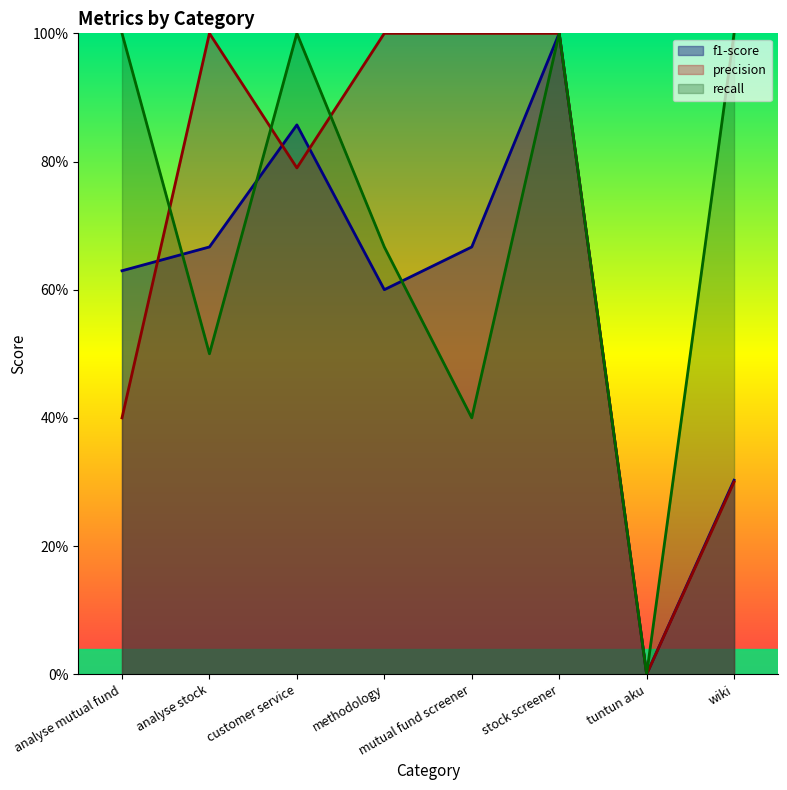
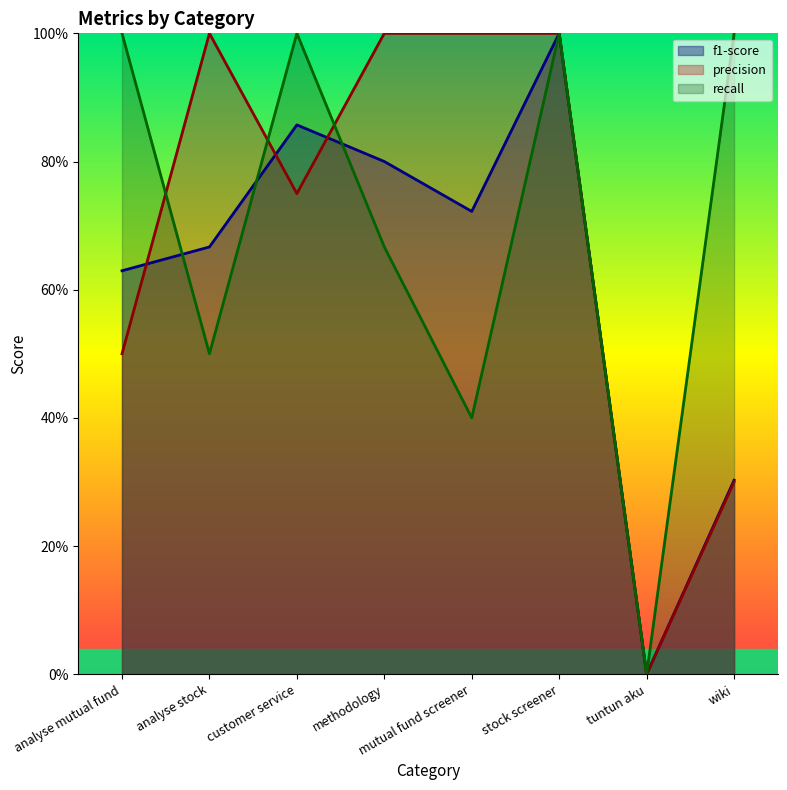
  {
    "f1-score": {
      "analyse mutual fund": "63%",
      "analyse stock": "67%",
      "customer service": "86%",
-     "methodology": "60%",
-     "mutual fund screener": "67%"
+     "methodology": "80%",
+     "mutual fund screener": "72%"
    },
    "precision": {
-     "analyse mutual fund": "40%",
+     "analyse mutual fund": "50%",
      "analyse stock": "100%",
-     "customer service": "79%",
+     "customer service": "75%",
      "methodology": "100%",
      "mutual fund screener": "100%"
    },
    "recall": {
      "analyse mutual fund": "100%",
      "analyse stock": "50%",
      "customer service": "100%",
      "methodology": "67%",
      "mutual fund screener": "40%",
      "wiki": "100%"
    }
  }
